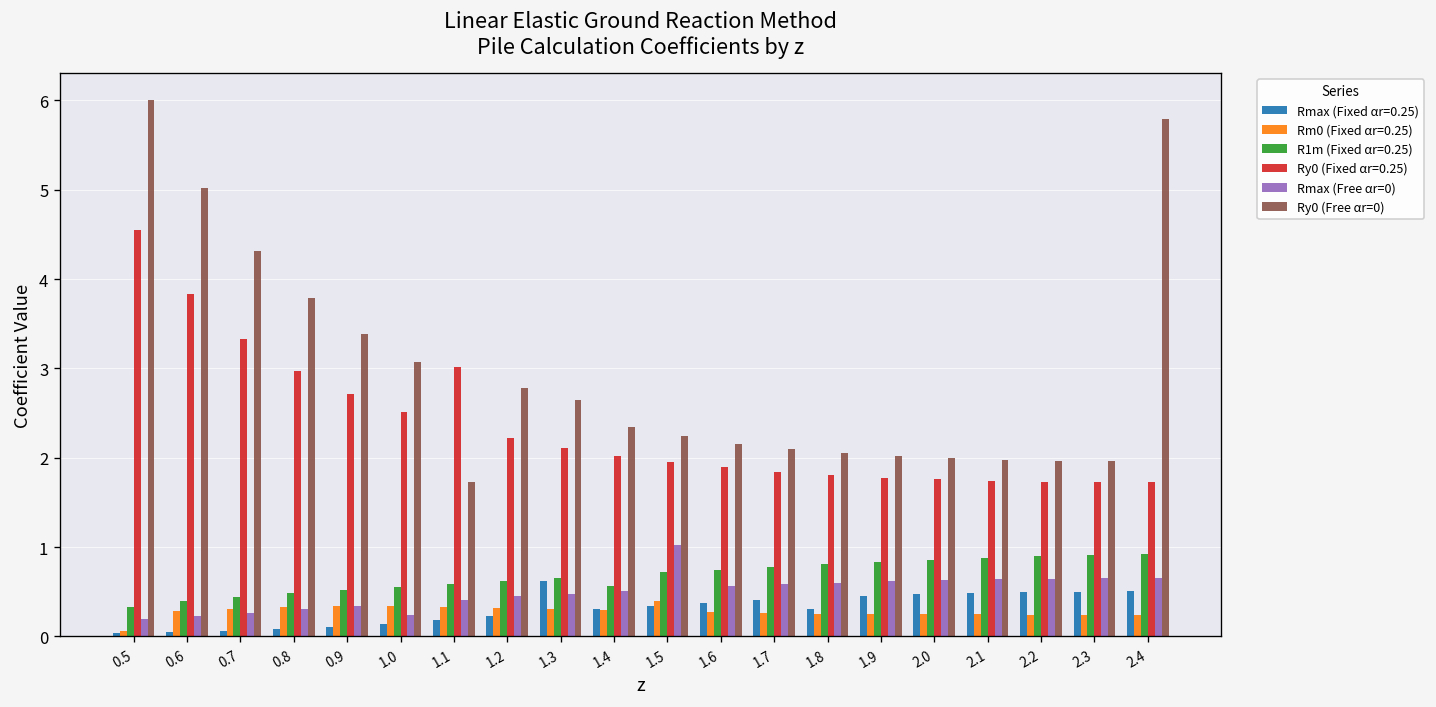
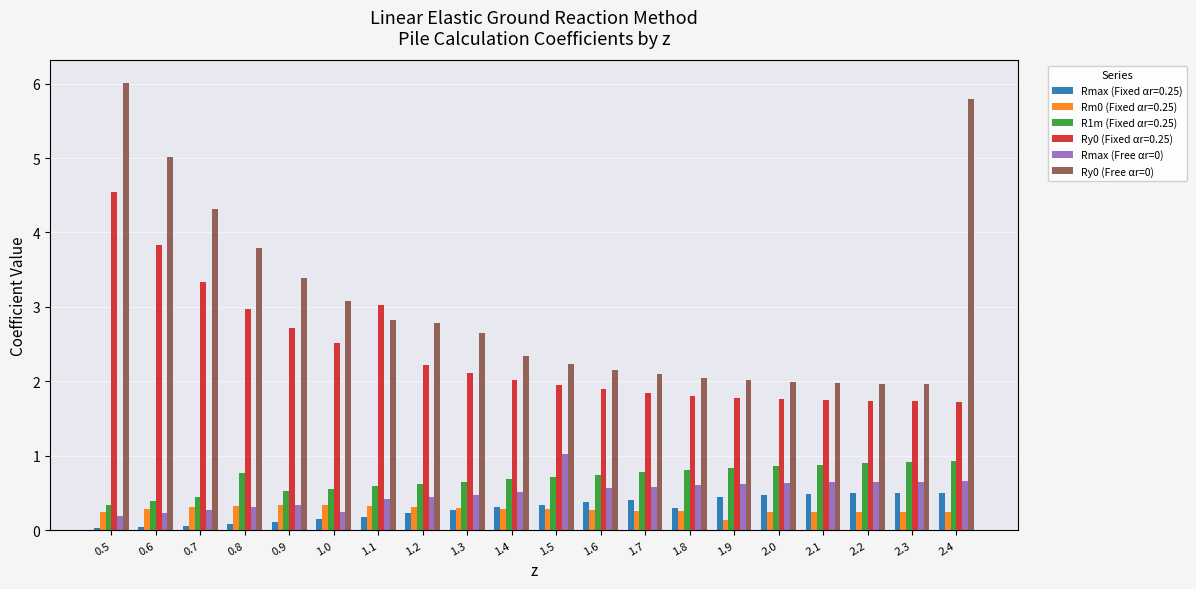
  {
    "Rmax (Fixed αr=0.25)": {
      "0.5": 0.0,
      "0.6": 0.0,
      "0.7": 0.1,
      "0.8": 0.1,
      "0.9": 0.1,
      "1.0": 0.1,
      "1.1": 0.2,
      "1.2": 0.2,
-     "1.3": 0.6,
+     "1.3": 0.3,
      "1.4": 0.3,
      "1.5": 0.3,
      "1.6": 0.4,
      "1.7": 0.4,
      "1.8": 0.3,
      "1.9": 0.5,
      "2.0": 0.5,
      "2.1": 0.5,
      "2.2": 0.5,
      "2.3": 0.5,
      "2.4": 0.5
    },
    "Rm0 (Fixed αr=0.25)": {
-     "0.5": 0.1,
+     "0.5": 0.2,
      "0.6": 0.3,
      "0.7": 0.3,
      "0.8": 0.3,
      "0.9": 0.3,
      "1.0": 0.3,
      "1.1": 0.3,
      "1.2": 0.3,
      "1.3": 0.3,
      "1.4": 0.3,
-     "1.5": 0.4,
+     "1.5": 0.3,
      "1.6": 0.3,
      "1.7": 0.3,
      "1.8": 0.3,
-     "1.9": 0.3,
+     "1.9": 0.1,
      "2.0": 0.2,
      "2.1": 0.2,
      "2.2": 0.2,
      "2.3": 0.2,
      "2.4": 0.2
    },
    "R1m (Fixed αr=0.25)": {
      "0.5": 0.3,
      "0.6": 0.4,
      "0.7": 0.4,
-     "0.8": 0.5,
+     "0.8": 0.8,
      "0.9": 0.5,
      "1.0": 0.6,
      "1.1": 0.6,
      "1.2": 0.6,
      "1.3": 0.7,
-     "1.4": 0.6,
+     "1.4": 0.7,
      "1.5": 0.7,
      "1.6": 0.7,
      "1.7": 0.8,
      "1.8": 0.8,
      "1.9": 0.8,
      "2.0": 0.9,
      "2.1": 0.9,
      "2.2": 0.9,
      "2.3": 0.9,
      "2.4": 0.9
    },
    "Ry0 (Fixed αr=0.25)": {
      "0.5": 4.5,
      "0.6": 3.8,
      "0.7": 3.3,
      "0.8": 3.0,
      "0.9": 2.7,
      "1.0": 2.5,
      "1.1": 3.0,
      "1.2": 2.2,
      "1.3": 2.1,
      "1.4": 2.0,
      "1.5": 2.0,
      "1.6": 1.9,
      "1.7": 1.8,
      "1.8": 1.8,
      "1.9": 1.8,
      "2.0": 1.8,
      "2.1": 1.7,
      "2.2": 1.7,
      "2.3": 1.7,
      "2.4": 1.7
    },
    "Rmax (Free αr=0)": {
      "0.5": 0.2,
      "0.6": 0.2,
      "0.7": 0.3,
      "0.8": 0.3,
      "0.9": 0.3,
      "1.0": 0.2,
      "1.1": 0.4,
      "1.2": 0.4,
      "1.3": 0.5,
      "1.4": 0.5,
      "1.5": 1.0,
      "1.6": 0.6,
      "1.7": 0.6,
      "1.8": 0.6,
      "1.9": 0.6,
      "2.0": 0.6,
      "2.1": 0.6,
      "2.2": 0.6,
      "2.3": 0.7,
      "2.4": 0.7
    },
    "Ry0 (Free αr=0)": {
      "0.5": 6.0,
      "0.6": 5.0,
      "0.7": 4.3,
      "0.8": 3.8,
      "0.9": 3.4,
      "1.0": 3.1,
-     "1.1": 1.7,
+     "1.1": 2.8,
      "1.2": 2.8,
      "1.3": 2.6,
      "1.4": 2.3,
      "1.5": 2.2,
      "1.6": 2.2,
      "1.7": 2.1,
      "1.8": 2.1,
      "1.9": 2.0,
      "2.0": 2.0,
      "2.1": 2.0,
      "2.2": 2.0,
      "2.3": 2.0,
      "2.4": 5.8
    }
  }
